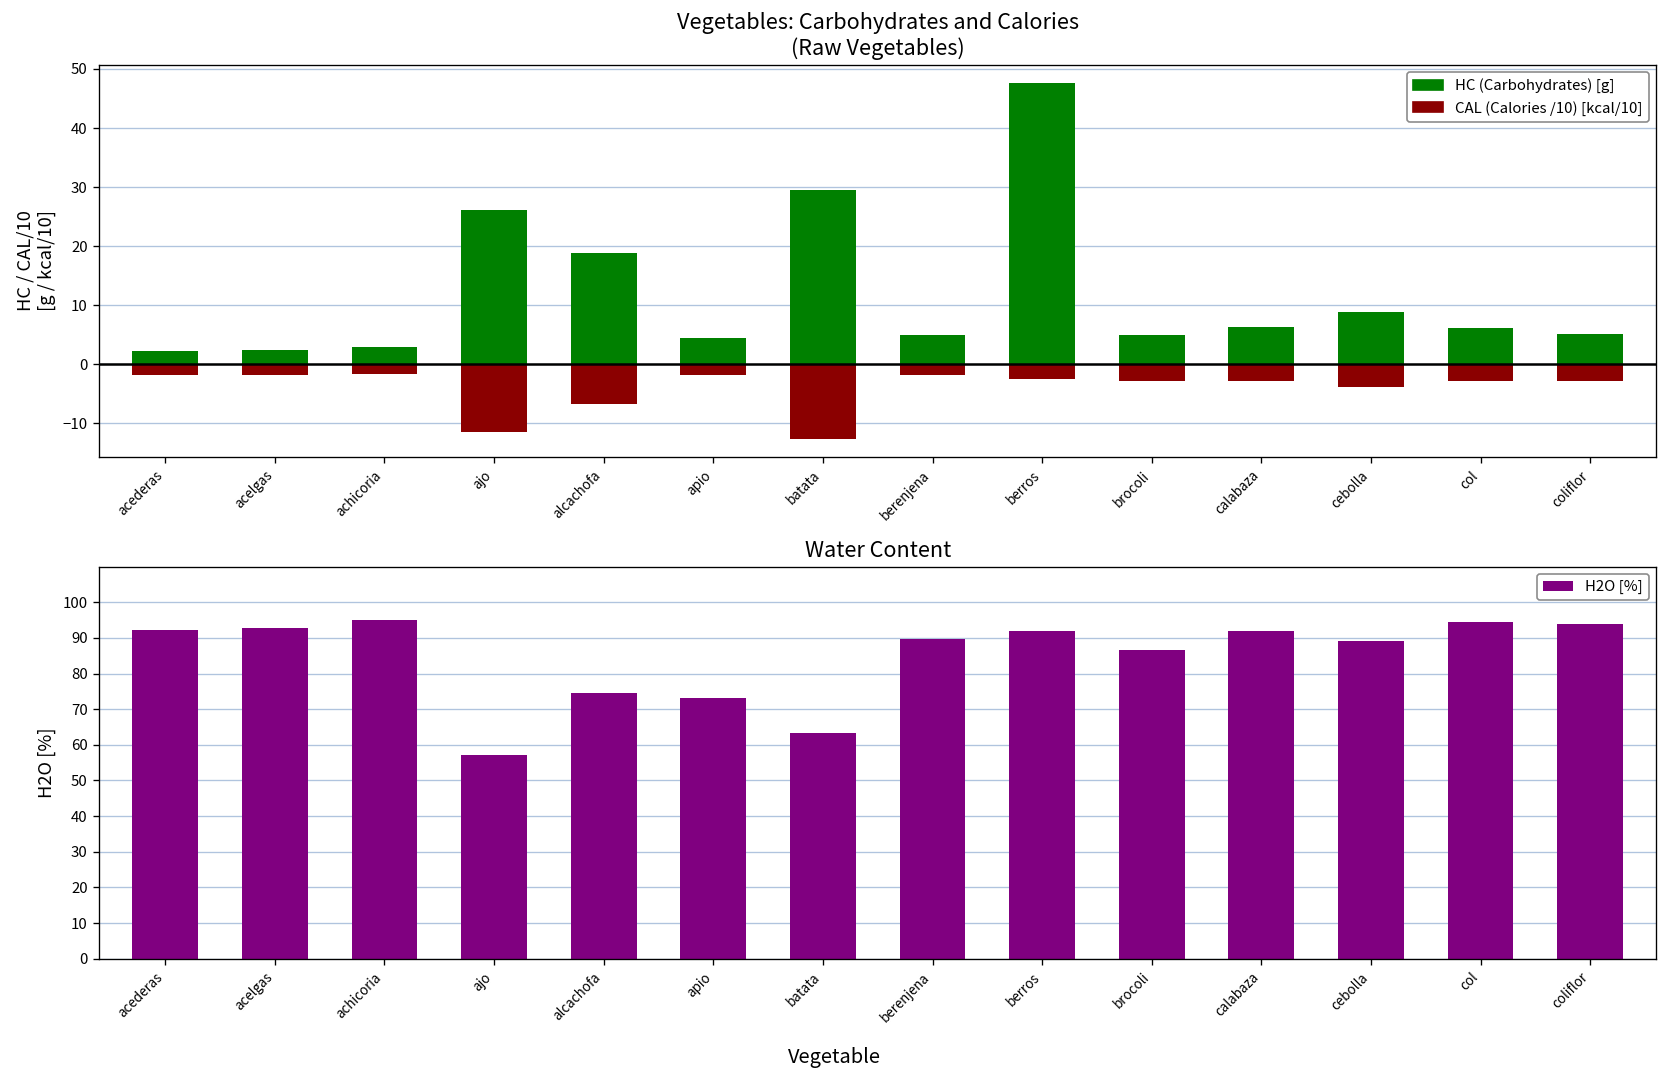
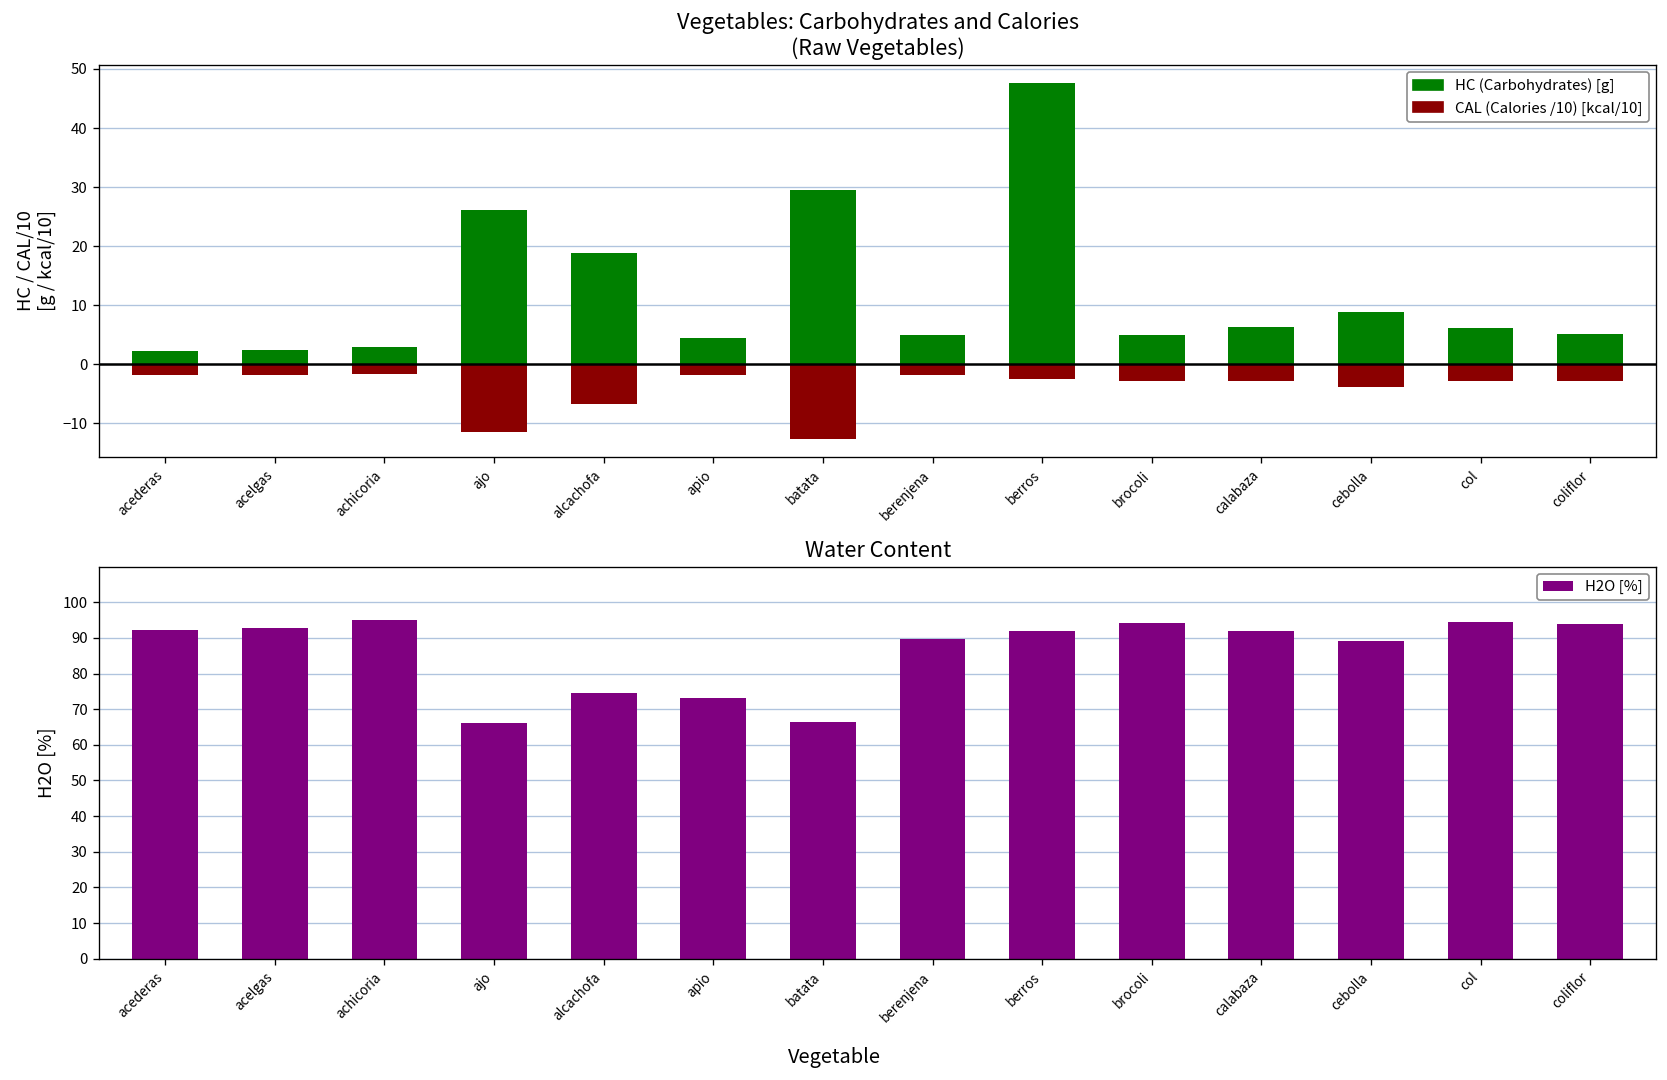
  {
    "Water Content": {
      "acederas": 92,
      "acelgas": 93,
      "achicoria": 95,
-     "ajo": 57,
+     "ajo": 66,
      "alcachofa": 74,
      "apio": 73,
-     "batata": 63,
+     "batata": 67,
      "berenjena": 90,
      "berros": 92,
-     "brocoli": 87,
+     "brocoli": 94,
      "calabaza": 92,
      "cebolla": 89,
      "col": 94,
      "coliflor": 94
    }
  }
